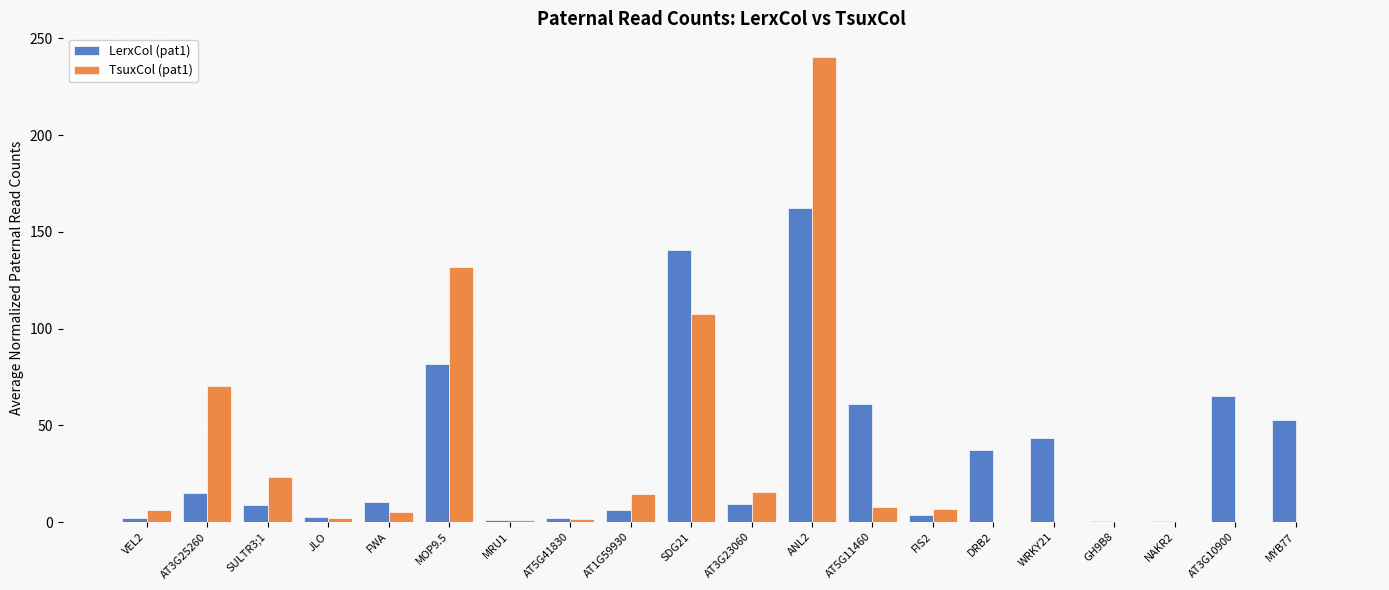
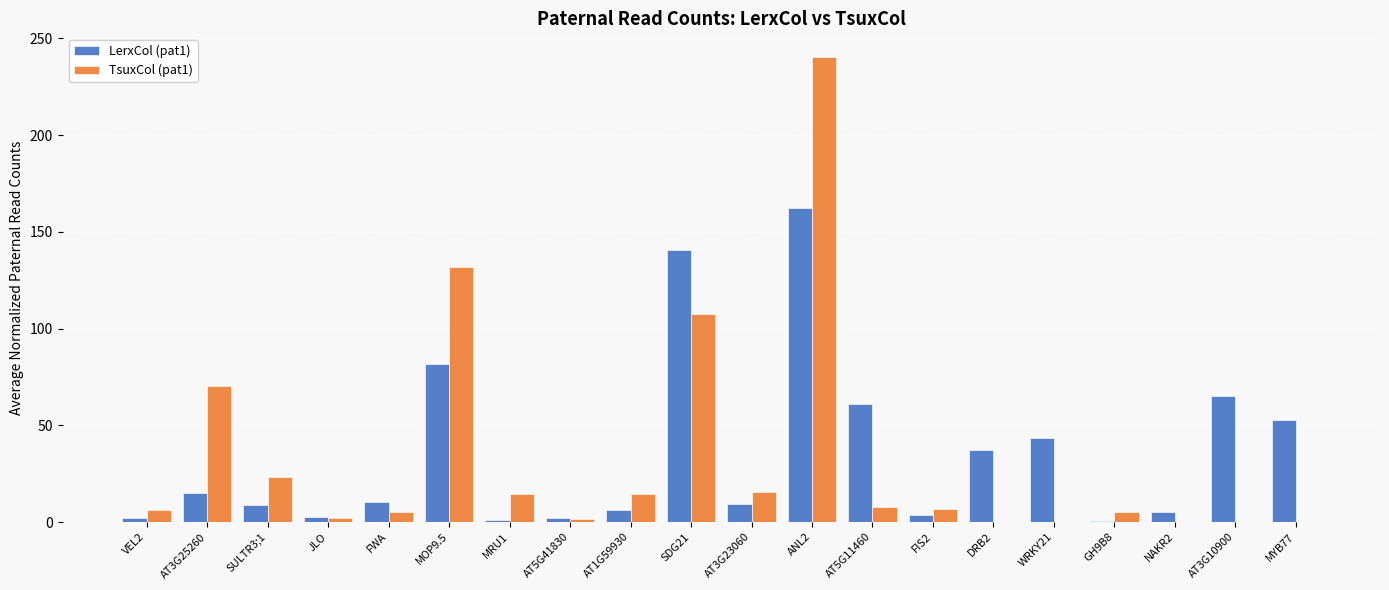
  {
    "LerxCol (pat1)": {
      "VEL2": 2,
      "AT3G25260": 15,
      "SULTR3;1": 9,
      "JLO": 3,
      "FWA": 11,
      "MOP9.5": 82,
      "AT5G41830": 2,
      "AT1G59930": 6,
      "SDG21": 141,
      "AT3G23060": 9,
      "ANL2": 162,
      "AT5G11460": 61,
      "FIS2": 3,
      "DRB2": 37,
      "WRKY21": 43,
-     "NAKR2": 0,
+     "NAKR2": 5,
      "AT3G10900": 65,
      "MYB77": 53
    },
    "TsuxCol (pat1)": {
      "VEL2": 6,
      "AT3G25260": 70,
      "SULTR3;1": 23,
      "JLO": 2,
      "FWA": 5,
      "MOP9.5": 132,
-     "MRU1": 1,
+     "MRU1": 14,
      "AT5G41830": 2,
      "AT1G59930": 14,
      "SDG21": 108,
      "AT3G23060": 16,
      "ANL2": 241,
      "AT5G11460": 8,
      "FIS2": 7,
      "DRB2": 0,
      "WRKY21": 0,
-     "GH9B8": 0,
+     "GH9B8": 5,
      "NAKR2": 0,
      "AT3G10900": 0,
      "MYB77": 0
    }
  }
